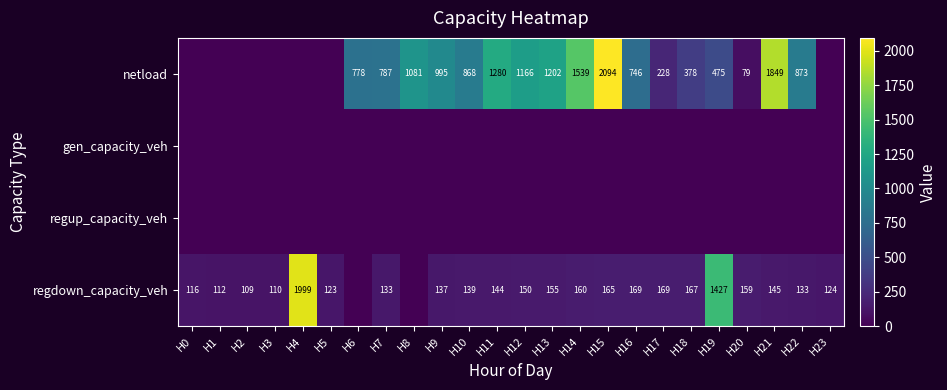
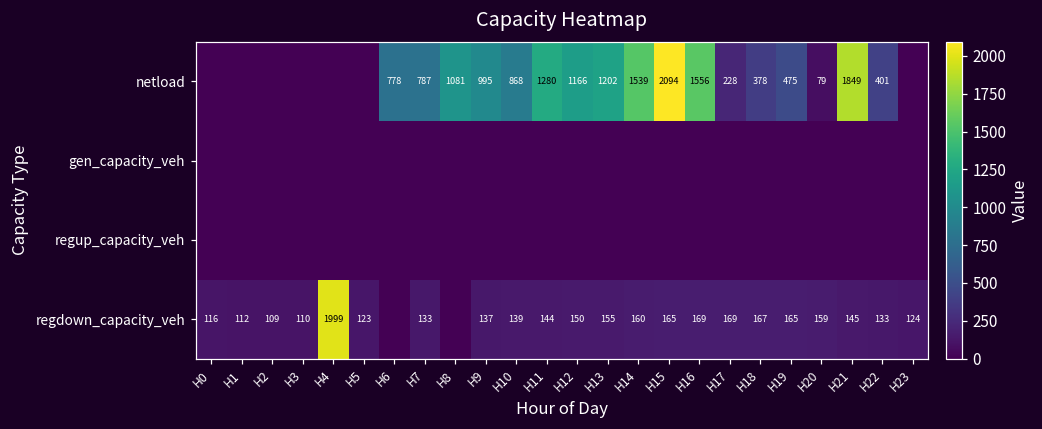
  {
    "netload": {
      "H6": 778,
      "H7": 787,
      "H8": 1081,
      "H9": 995,
      "H10": 868,
      "H11": 1280,
      "H12": 1166,
      "H13": 1202,
      "H14": 1539,
      "H15": 2094,
-     "H16": 746,
+     "H16": 1556,
      "H17": 228,
      "H18": 378,
      "H19": 475,
      "H20": 79,
      "H21": 1849,
-     "H22": 873
+     "H22": 401
    },
    "regdown_capacity_veh": {
      "H0": 116,
      "H1": 112,
      "H2": 109,
      "H3": 110,
      "H4": 1999,
      "H5": 123,
      "H7": 133,
      "H9": 137,
      "H10": 139,
      "H11": 144,
      "H12": 150,
      "H13": 155,
      "H14": 160,
      "H15": 165,
      "H16": 169,
      "H17": 169,
      "H18": 167,
-     "H19": 1427,
+     "H19": 165,
      "H20": 159,
      "H21": 145,
      "H22": 133,
      "H23": 124
    }
  }
